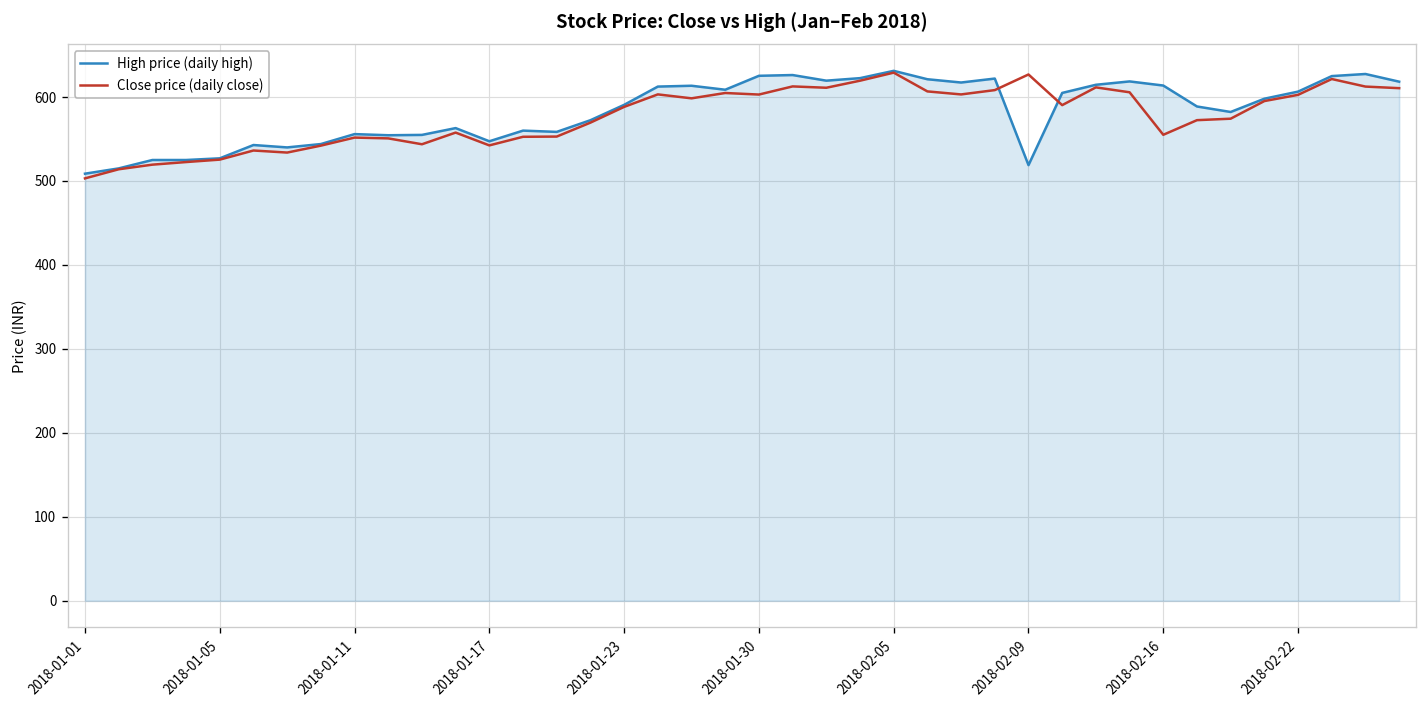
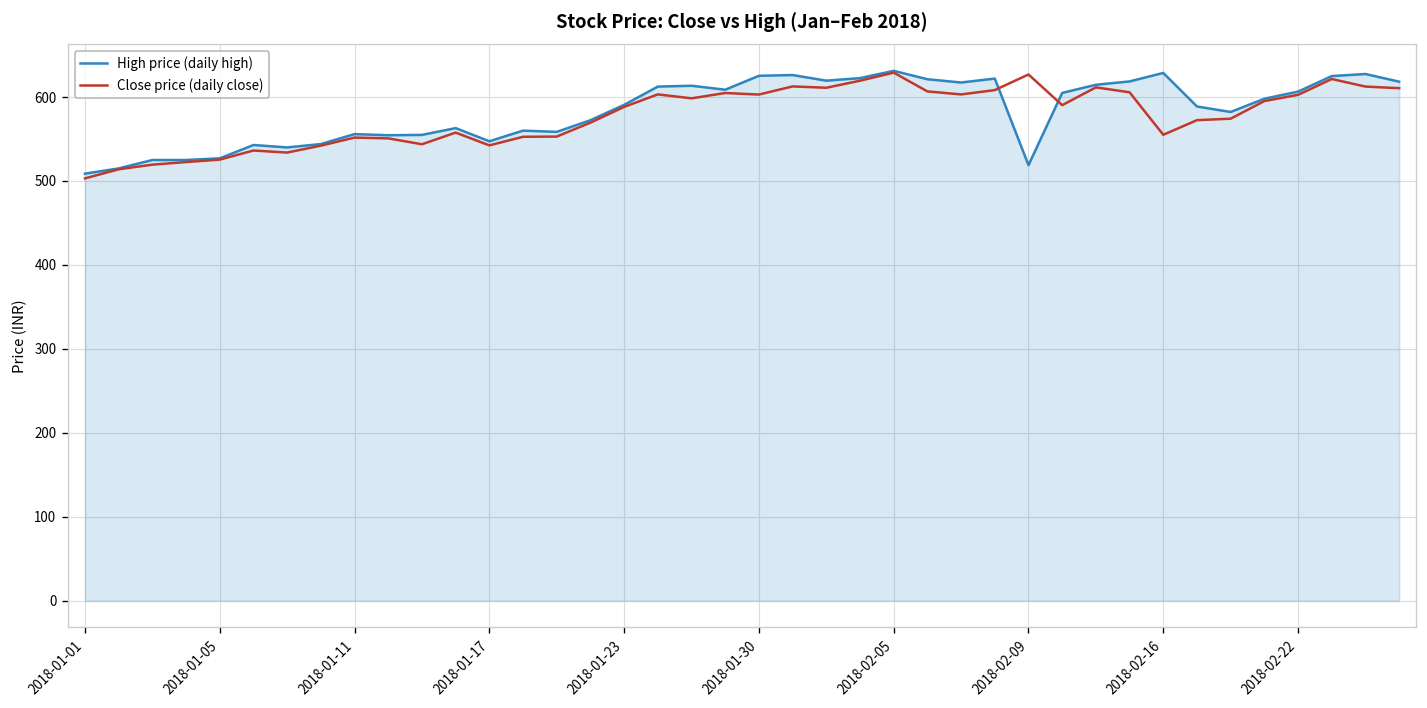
  {
    "High price (daily high)": {
      "2018-01-01": 510,
      "2018-01-11": 560,
      "2018-01-17": 550,
      "2018-01-30": 630,
      "2018-02-09": 520,
-     "2018-02-16": 610,
+     "2018-02-16": 630,
      "2018-02-22": 610
    },
    "Close price (daily close)": {
      "2018-01-01": 500,
      "2018-01-11": 550,
      "2018-01-17": 540,
      "2018-01-30": 600,
      "2018-02-09": 630,
      "2018-02-16": 560,
      "2018-02-22": 600
    }
  }
